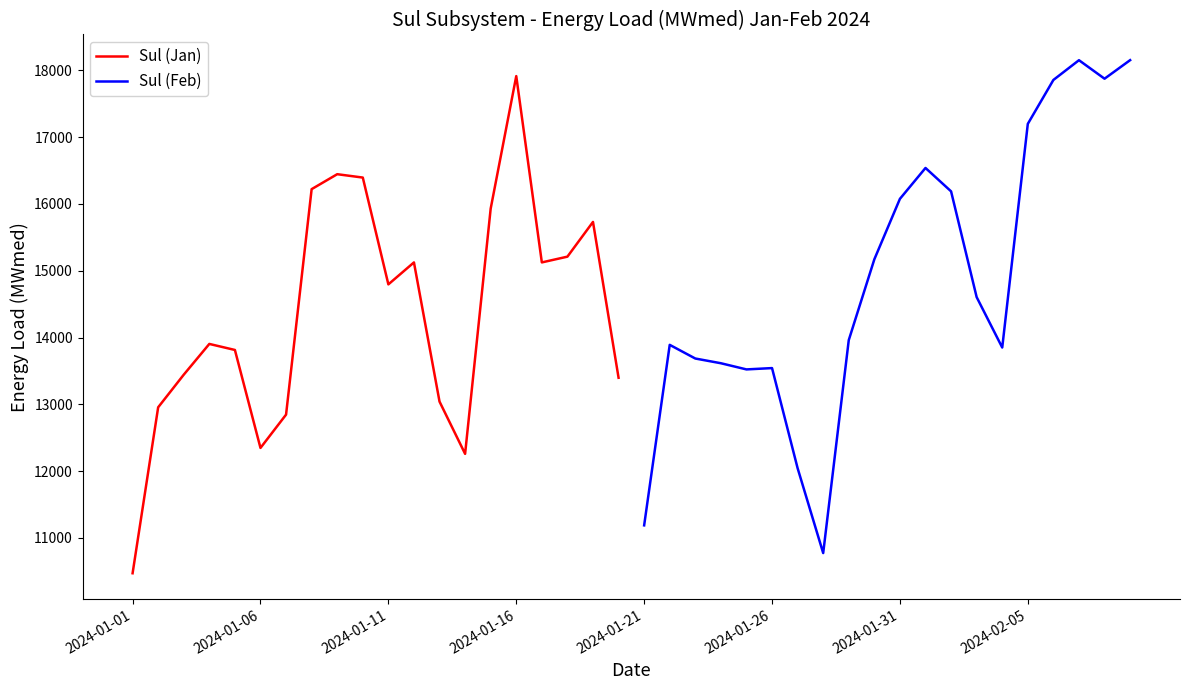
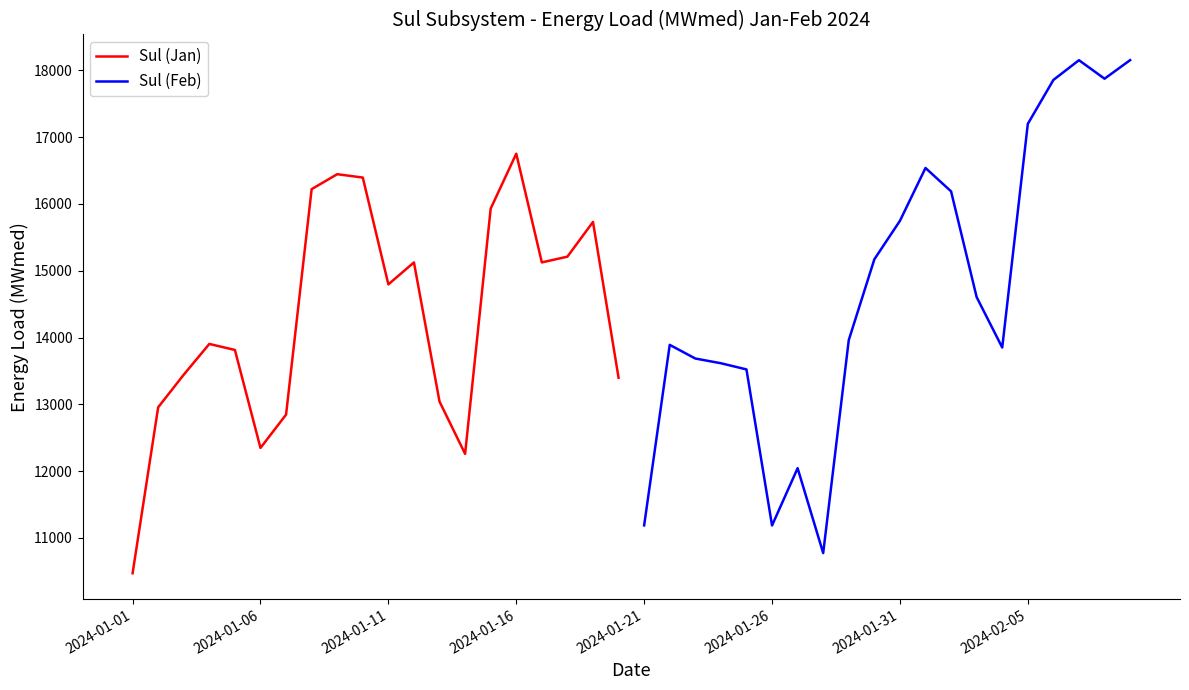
  {
    "Sul (Jan)": {
      "2024-01-01": 10500,
      "2024-01-06": 12300,
      "2024-01-11": 14800,
-     "2024-01-16": 17900
+     "2024-01-16": 16800
    },
    "Sul (Feb)": {
      "2024-01-21": 11200,
-     "2024-01-26": 13500,
-     "2024-01-31": 16100,
+     "2024-01-26": 11200,
+     "2024-01-31": 15700,
      "2024-02-05": 17200
    }
  }
